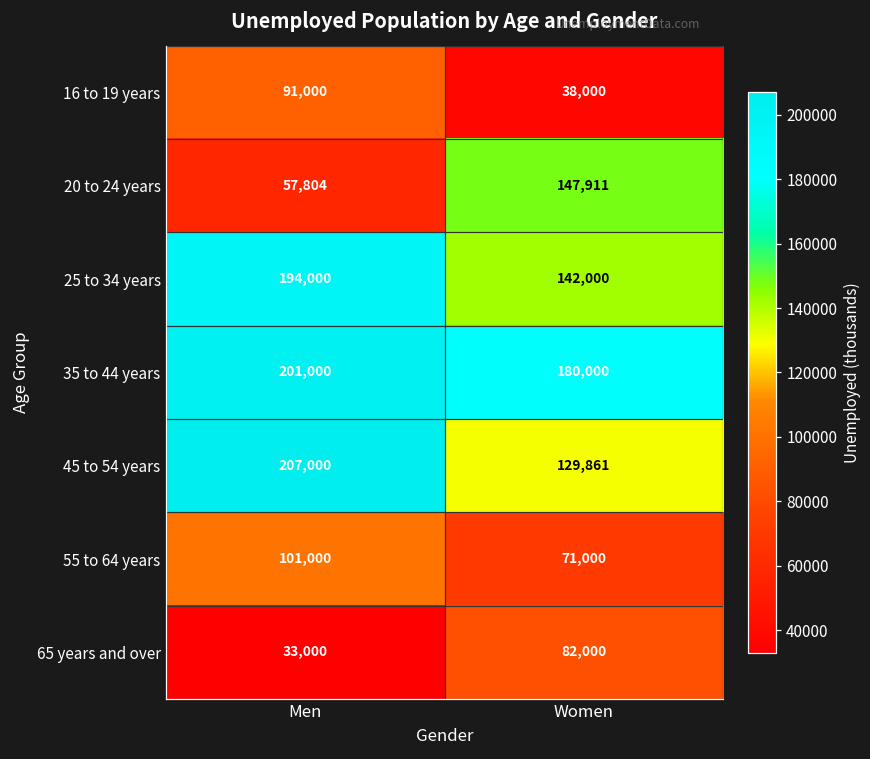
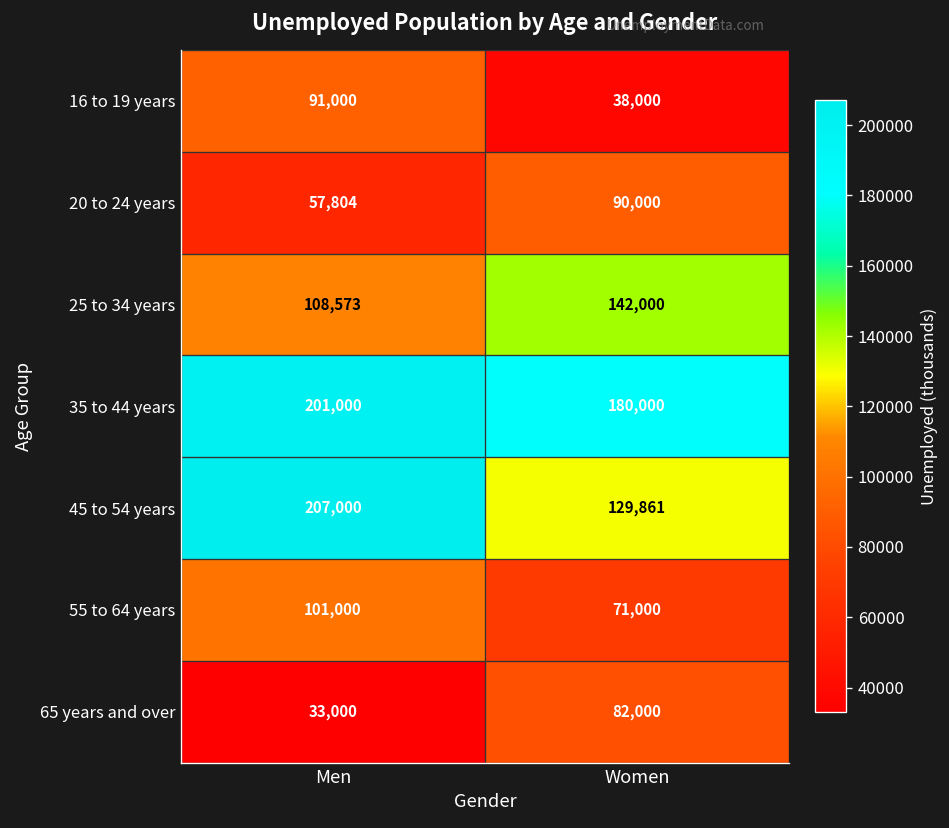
  {
    "16 to 19 years": {
      "Men": "91,000",
      "Women": "38,000"
    },
    "20 to 24 years": {
      "Men": "57,804",
-     "Women": "147,911"
+     "Women": "90,000"
    },
    "25 to 34 years": {
-     "Men": "194,000",
+     "Men": "108,573",
      "Women": "142,000"
    },
    "35 to 44 years": {
      "Men": "201,000",
      "Women": "180,000"
    },
    "45 to 54 years": {
      "Men": "207,000",
      "Women": "129,861"
    },
    "55 to 64 years": {
      "Men": "101,000",
      "Women": "71,000"
    },
    "65 years and over": {
      "Men": "33,000",
      "Women": "82,000"
    }
  }
